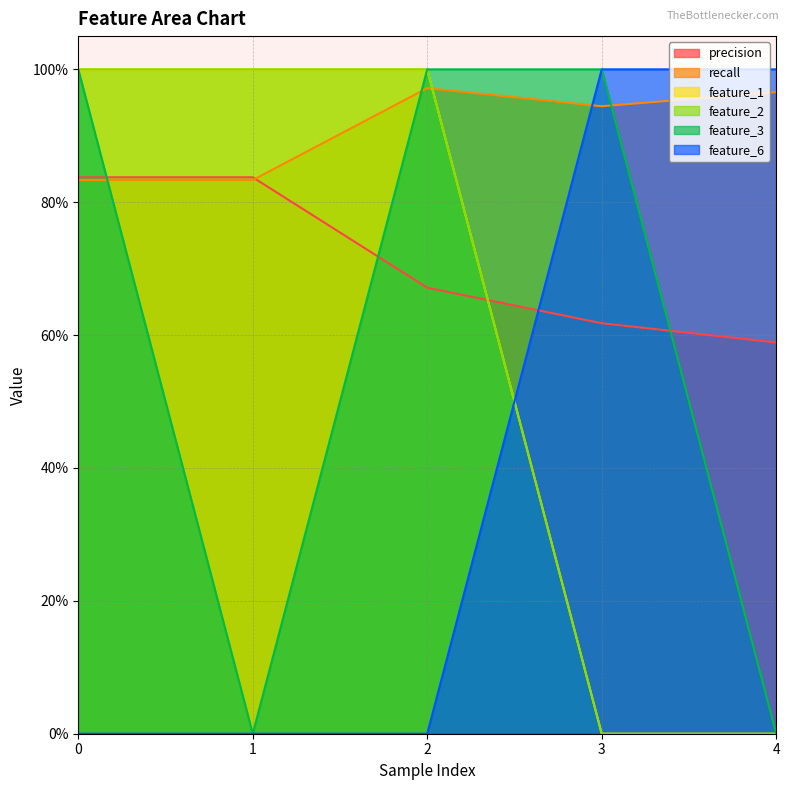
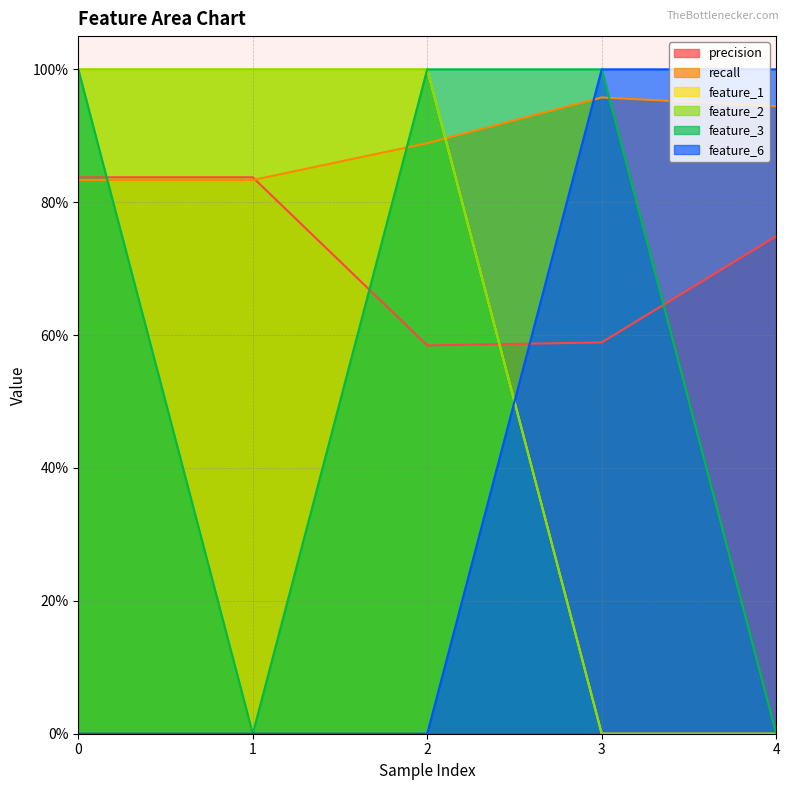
  {
    "precision": {
      "0": "84%",
      "1": "84%",
-     "2": "67%",
-     "3": "62%",
-     "4": "59%"
+     "2": "58%",
+     "3": "59%",
+     "4": "75%"
    },
    "recall": {
      "0": "83%",
      "1": "83%",
-     "2": "97%",
-     "3": "94%",
-     "4": "97%"
+     "2": "89%",
+     "3": "96%",
+     "4": "94%"
    },
    "feature_2": {
      "1": "100%",
      "3": "0%"
    },
    "feature_6": {
      "0": "0%",
      "2": "0%",
      "4": "100%"
    }
  }
